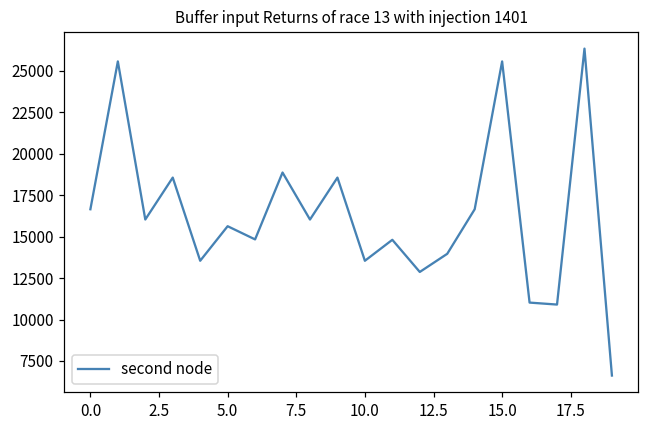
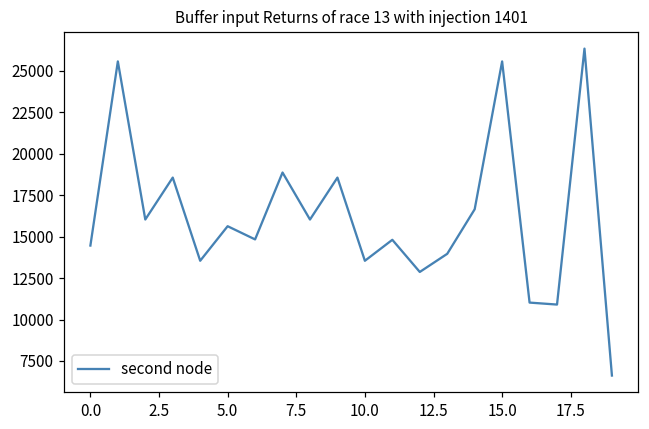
  {
-   "0.0": 16700,
+   "0.0": 14500,
    "5.0": 15600,
    "10.0": 13500,
    "15.0": 25600
  }
